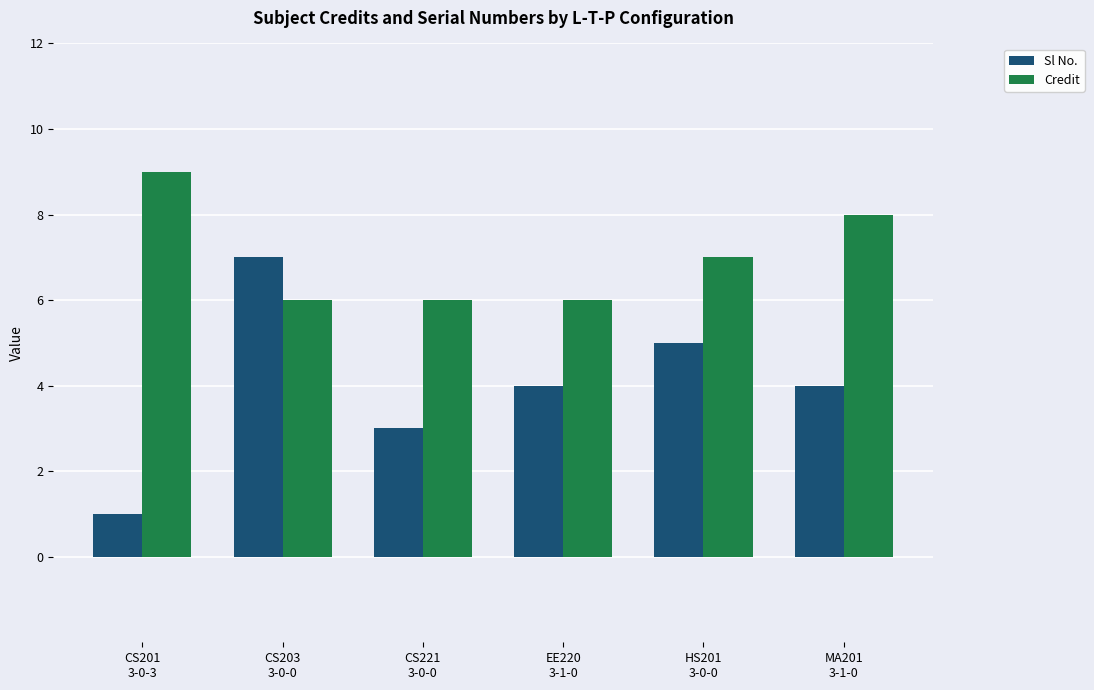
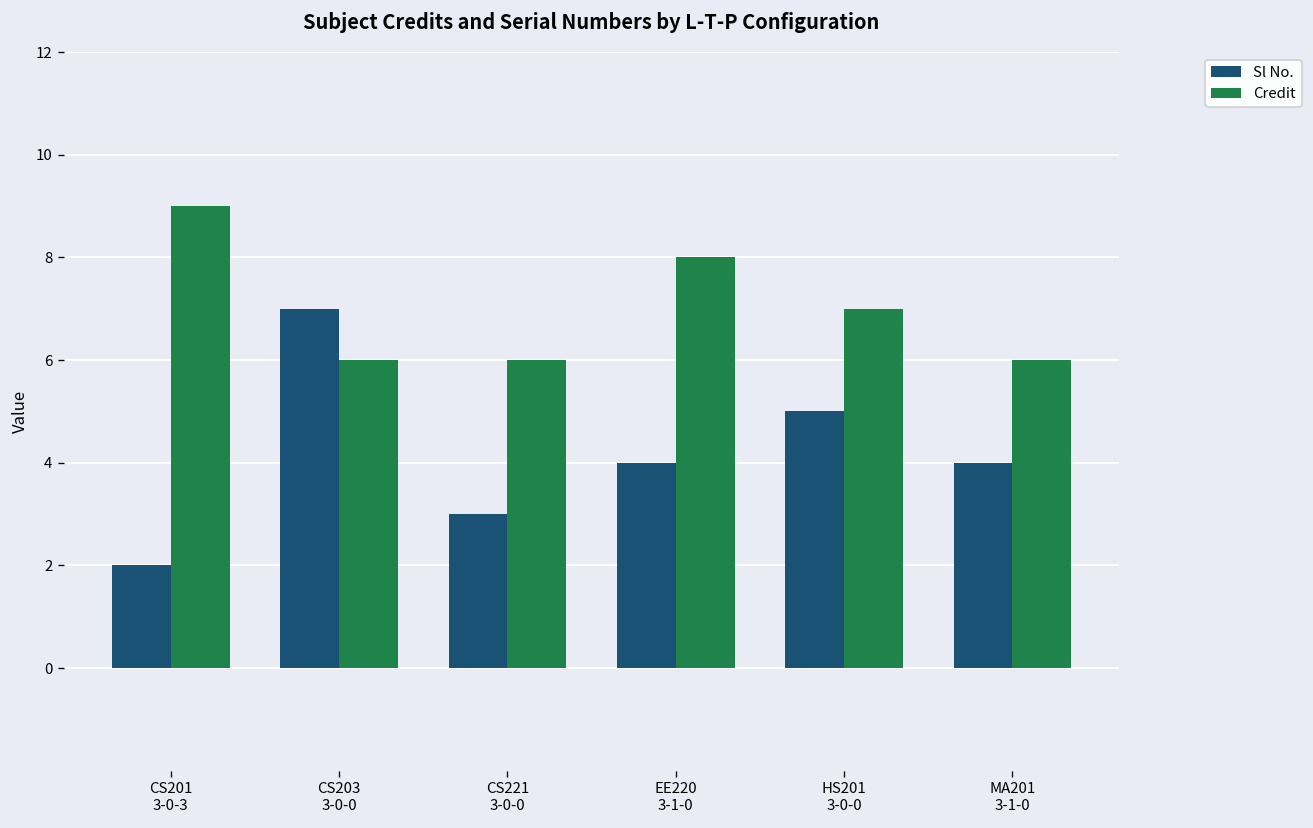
  {
    "Sl No.": {
-     "CS201 3-0-3": 1,
+     "CS201 3-0-3": 2,
      "CS203 3-0-0": 7,
      "CS221 3-0-0": 3,
      "EE220 3-1-0": 4,
      "HS201 3-0-0": 5,
      "MA201 3-1-0": 4
    },
    "Credit": {
      "CS201 3-0-3": 9,
      "CS203 3-0-0": 6,
      "CS221 3-0-0": 6,
-     "EE220 3-1-0": 6,
+     "EE220 3-1-0": 8,
      "HS201 3-0-0": 7,
-     "MA201 3-1-0": 8
+     "MA201 3-1-0": 6
    }
  }
